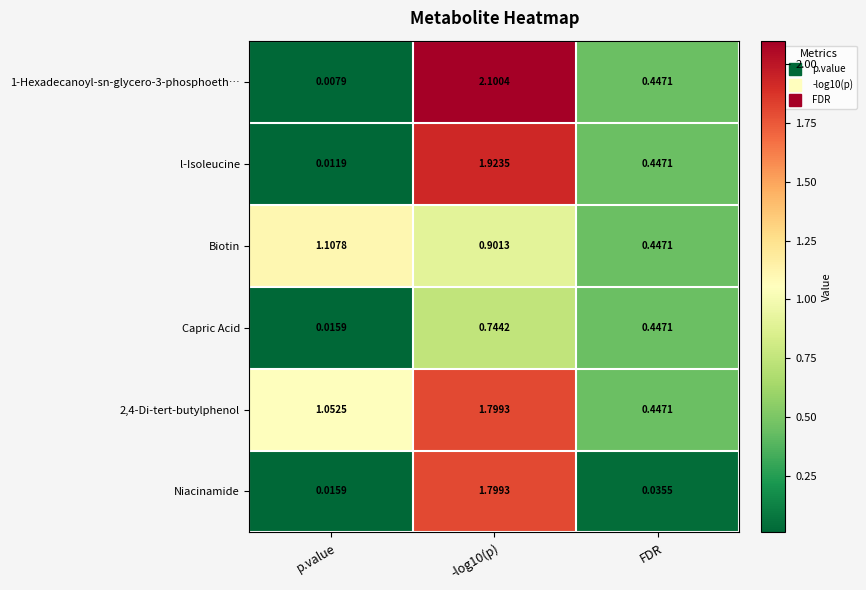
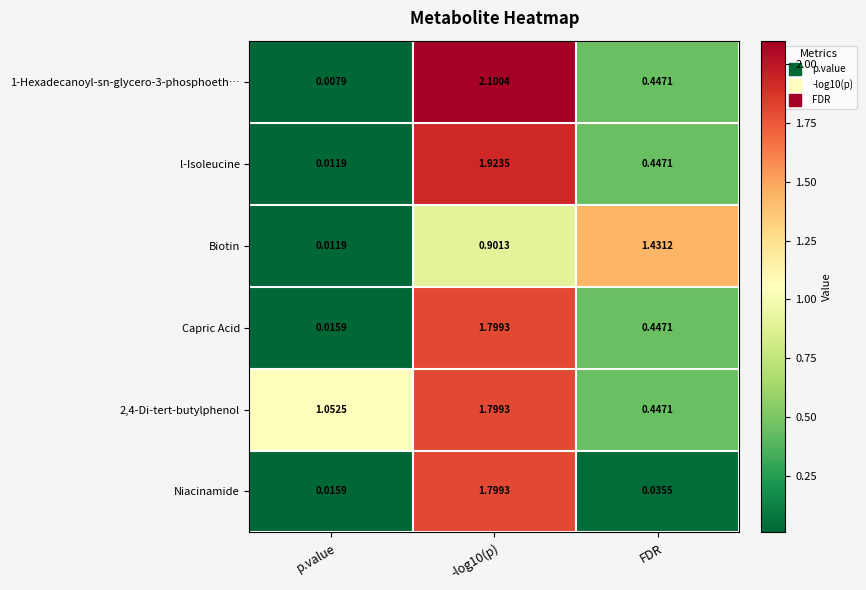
  {
    "1-Hexadecanoyl-sn-glycero-3-phosphoeth…": {
      "p.value": 0.0079,
      "-log10(p)": 2.1004,
      "FDR": 0.4471
    },
    "l-Isoleucine": {
      "p.value": 0.0119,
      "-log10(p)": 1.9235,
      "FDR": 0.4471
    },
    "Biotin": {
-     "p.value": 1.1078,
+     "p.value": 0.0119,
      "-log10(p)": 0.9013,
-     "FDR": 0.4471
+     "FDR": 1.4312
    },
    "Capric Acid": {
      "p.value": 0.0159,
-     "-log10(p)": 0.7442,
+     "-log10(p)": 1.7993,
      "FDR": 0.4471
    },
    "2,4-Di-tert-butylphenol": {
      "p.value": 1.0525,
      "-log10(p)": 1.7993,
      "FDR": 0.4471
    },
    "Niacinamide": {
      "p.value": 0.0159,
      "-log10(p)": 1.7993,
      "FDR": 0.0355
    }
  }
